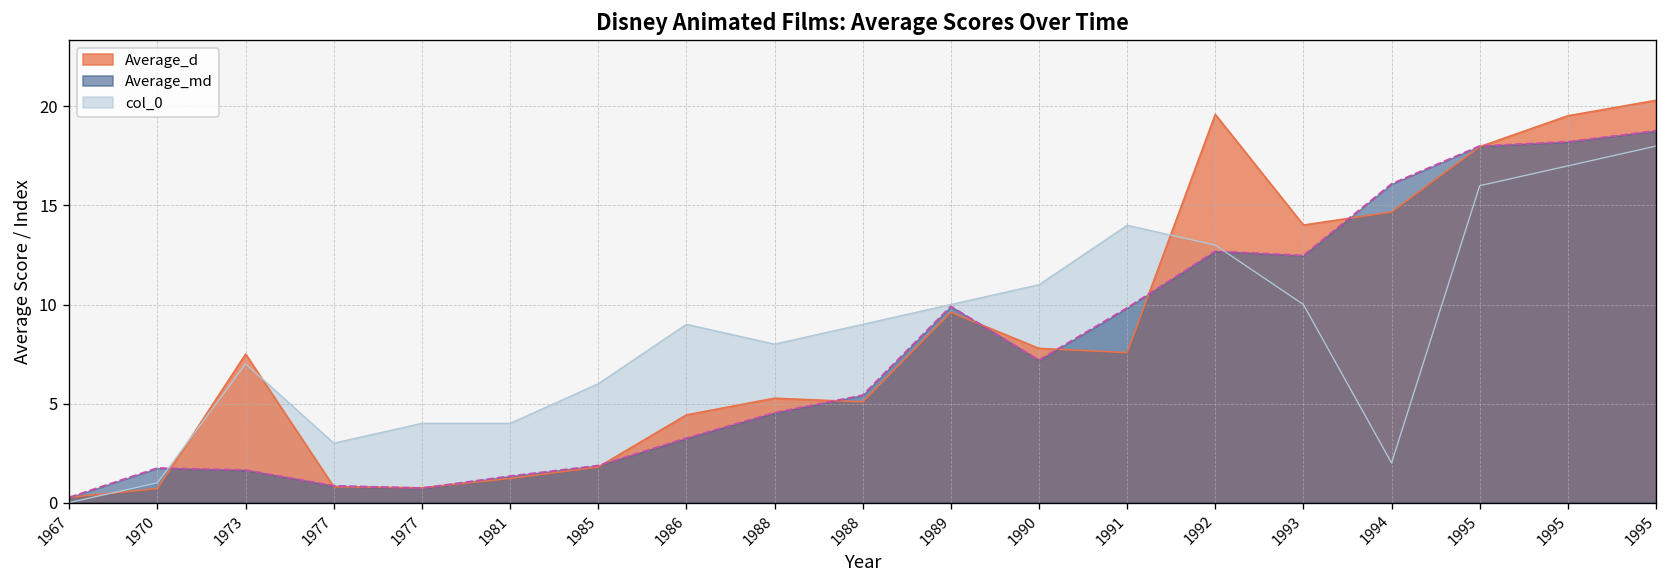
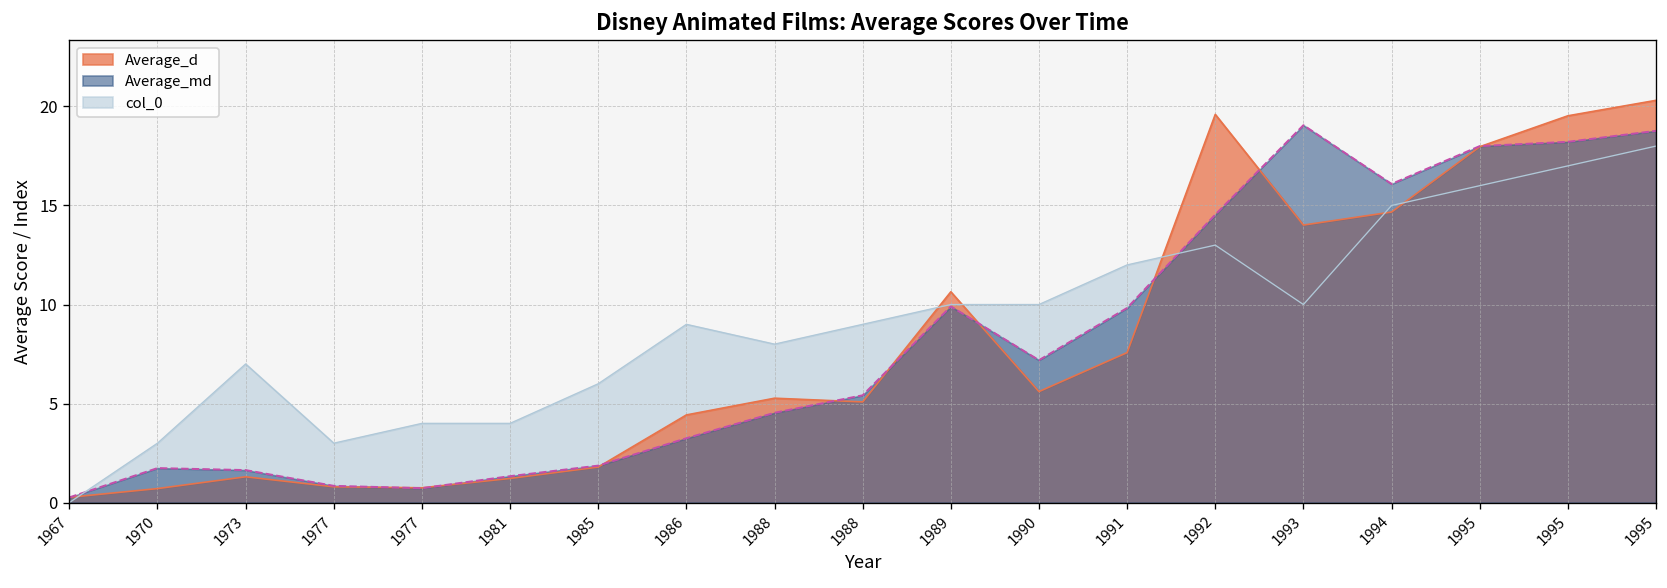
  {
    "col_0": {
      "1967": 0,
-     "1970": 1,
+     "1970": 3,
      "1973": 7,
      "1981": 4,
      "1985": 6,
      "1986": 9,
-     "1990": 11,
-     "1991": 14,
+     "1990": 10,
+     "1991": 12,
      "1992": 13,
      "1993": 10,
-     "1994": 2
+     "1994": 15
    },
    "Average_d": {
      "1970": 0.7,
-     "1973": 7.5,
+     "1973": 1.3,
      "1986": 4.4,
-     "1989": 9.6,
-     "1990": 7.8,
+     "1989": 10.6,
+     "1990": 5.6,
      "1991": 7.6,
      "1992": 19.6,
      "1993": 14.0,
      "1994": 14.7
    },
    "Average_md": {
      "1970": 1.7,
      "1973": 1.6,
      "1986": 3.2,
      "1990": 7.2,
      "1991": 9.8,
-     "1992": 12.7,
-     "1993": 12.5,
+     "1992": 14.5,
+     "1993": 19.1,
      "1994": 16.1
    }
  }
